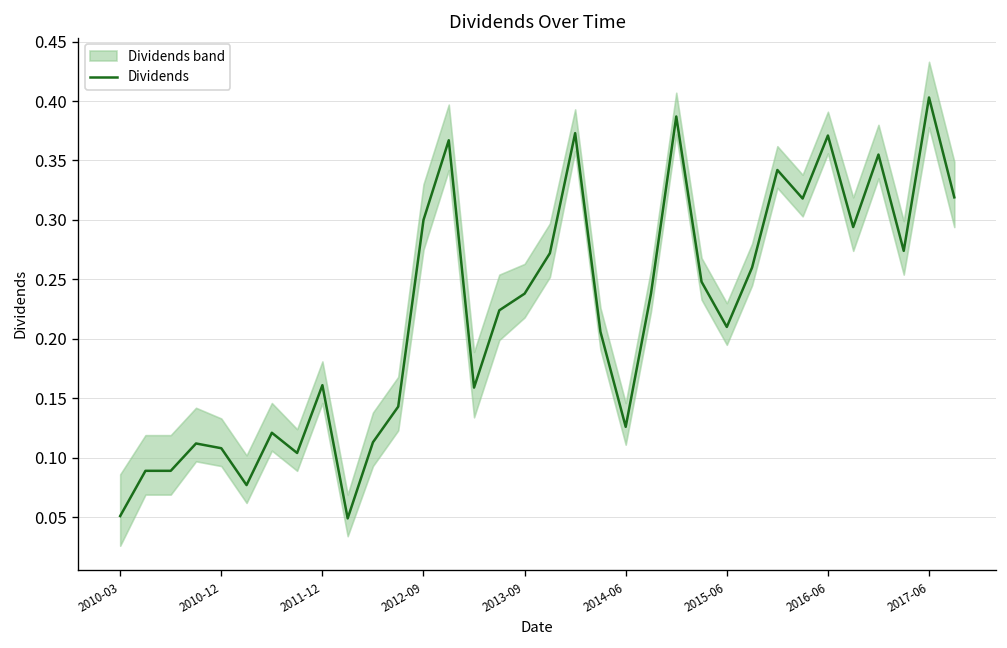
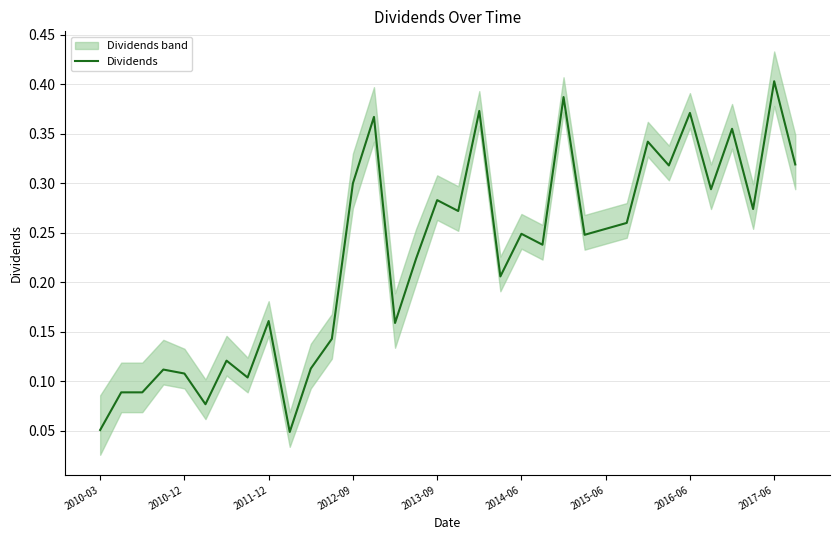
  {
    "Dividends": {
      "2010-03": 0.05,
      "2010-12": 0.11,
      "2011-12": 0.16,
      "2012-09": 0.30,
-     "2013-09": 0.24,
-     "2014-06": 0.13,
-     "2015-06": 0.21,
+     "2013-09": 0.28,
+     "2014-06": 0.25,
+     "2015-06": 0.25,
      "2016-06": 0.37,
      "2017-06": 0.40
    }
  }
